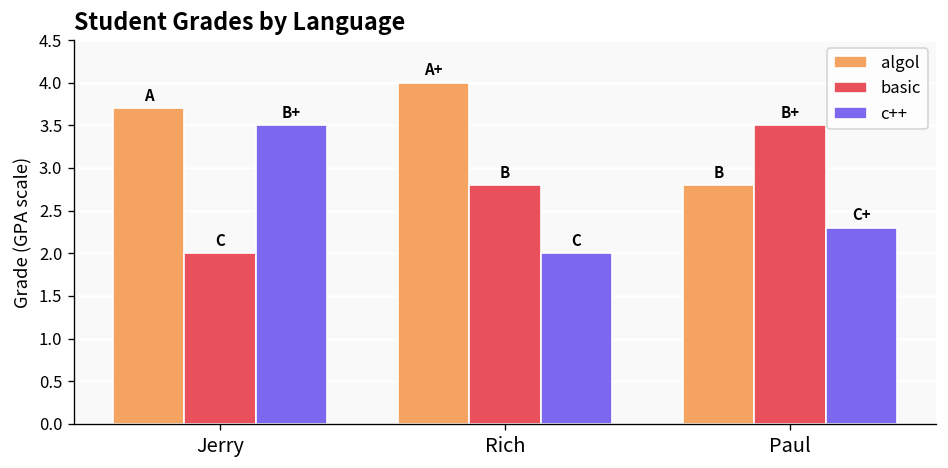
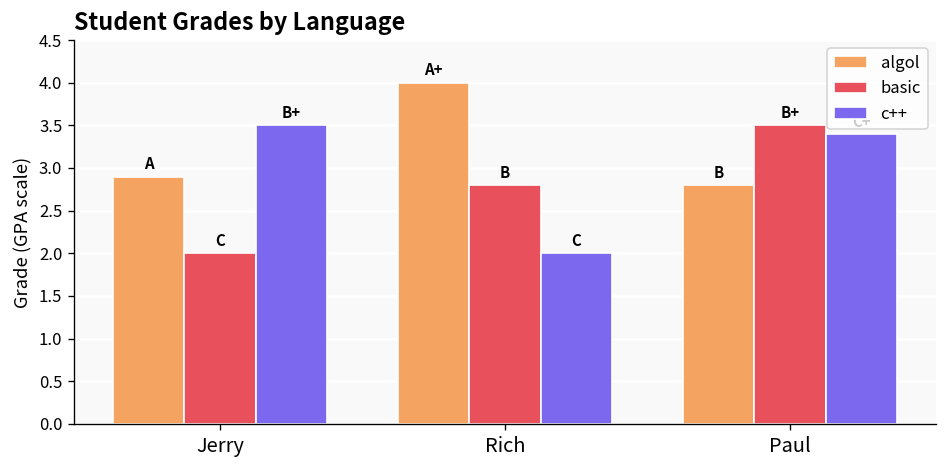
  {
    "algol": {
-     "Jerry": 3.7,
+     "Jerry": 2.9,
      "Rich": 4.0,
      "Paul": 2.8
    },
    "basic": {
      "Jerry": 2.0,
      "Rich": 2.8,
      "Paul": 3.5
    },
    "c++": {
      "Jerry": 3.5,
      "Rich": 2.0,
-     "Paul": 2.3
+     "Paul": 3.4
    }
  }
